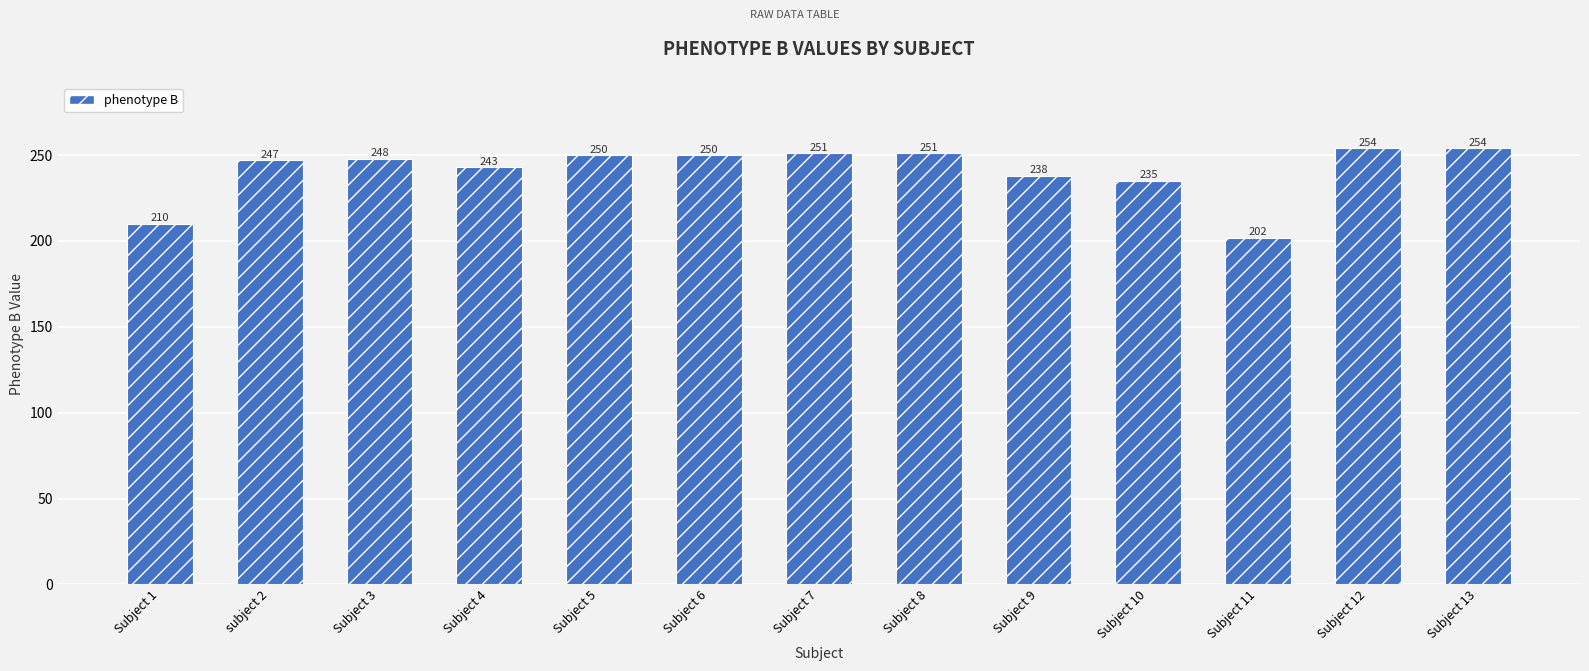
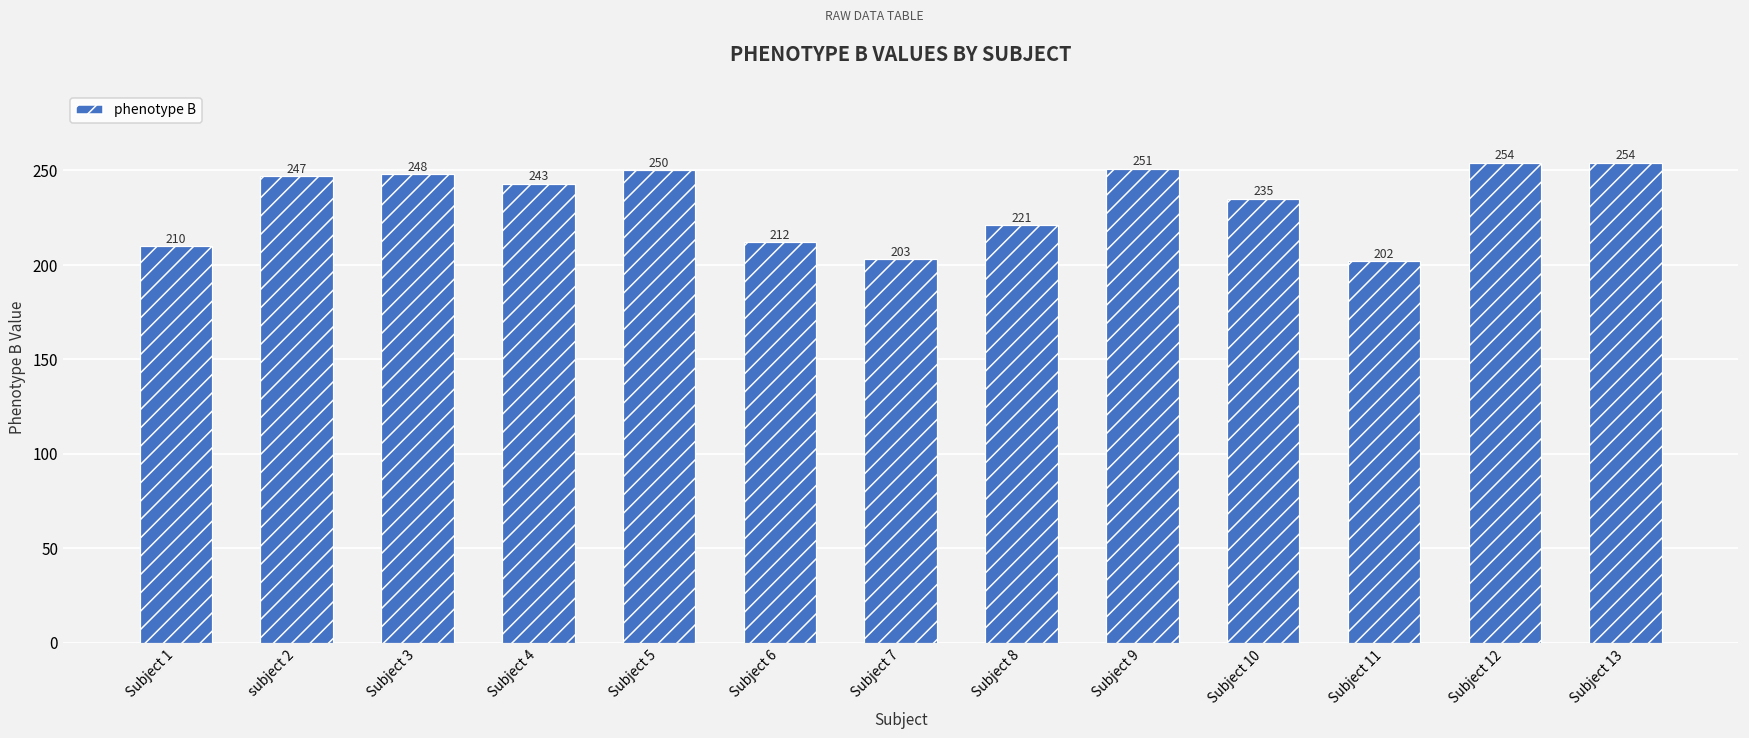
  {
    "Subject 1": 210,
    "subject 2": 247,
    "Subject 3": 248,
    "Subject 4": 243,
    "Subject 5": 250,
-   "Subject 6": 250,
-   "Subject 7": 251,
-   "Subject 8": 251,
-   "Subject 9": 238,
+   "Subject 6": 212,
+   "Subject 7": 203,
+   "Subject 8": 221,
+   "Subject 9": 251,
    "Subject 10": 235,
    "Subject 11": 202,
    "Subject 12": 254,
    "Subject 13": 254
  }
